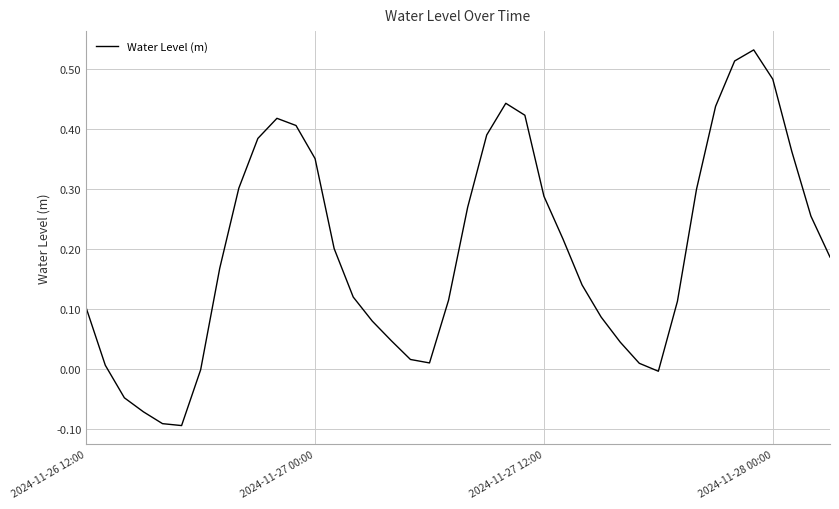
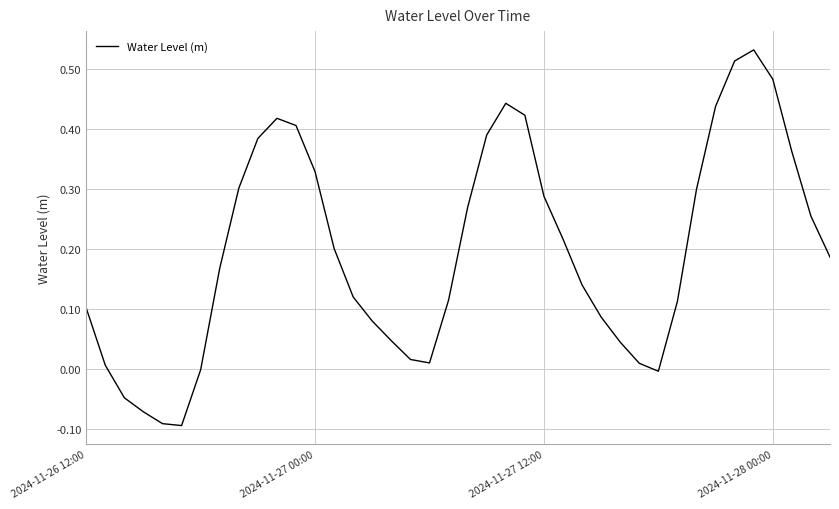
  {
    "2024-11-26 12:00": 0.10,
-   "2024-11-27 00:00": 0.35,
+   "2024-11-27 00:00": 0.33,
    "2024-11-27 12:00": 0.29,
    "2024-11-28 00:00": 0.48
  }
